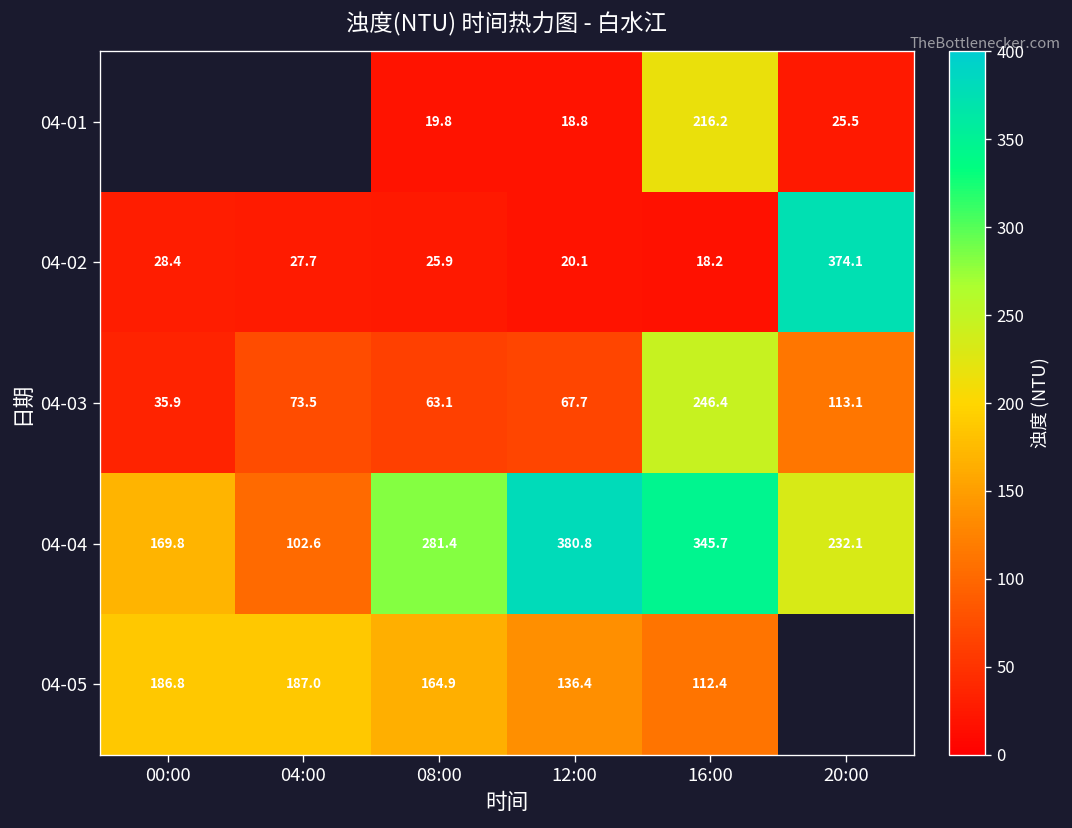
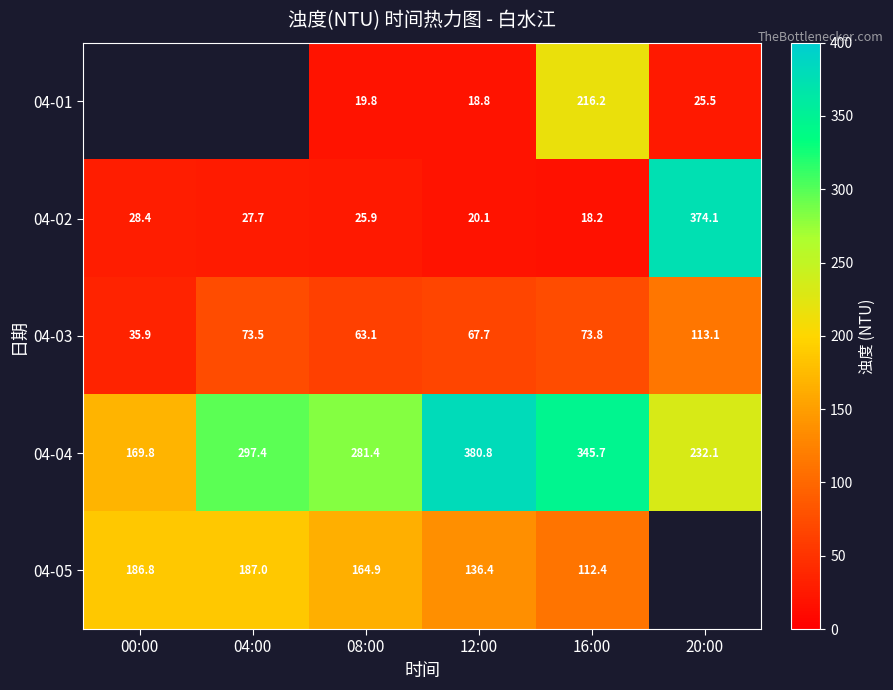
  {
    "04-01": {
      "08:00": 19.8,
      "12:00": 18.8,
      "16:00": 216.2,
      "20:00": 25.5
    },
    "04-02": {
      "00:00": 28.4,
      "04:00": 27.7,
      "08:00": 25.9,
      "12:00": 20.1,
      "16:00": 18.2,
      "20:00": 374.1
    },
    "04-03": {
      "00:00": 35.9,
      "04:00": 73.5,
      "08:00": 63.1,
      "12:00": 67.7,
-     "16:00": 246.4,
+     "16:00": 73.8,
      "20:00": 113.1
    },
    "04-04": {
      "00:00": 169.8,
-     "04:00": 102.6,
+     "04:00": 297.4,
      "08:00": 281.4,
      "12:00": 380.8,
      "16:00": 345.7,
      "20:00": 232.1
    },
    "04-05": {
      "00:00": 186.8,
      "04:00": 187.0,
      "08:00": 164.9,
      "12:00": 136.4,
      "16:00": 112.4
    }
  }
